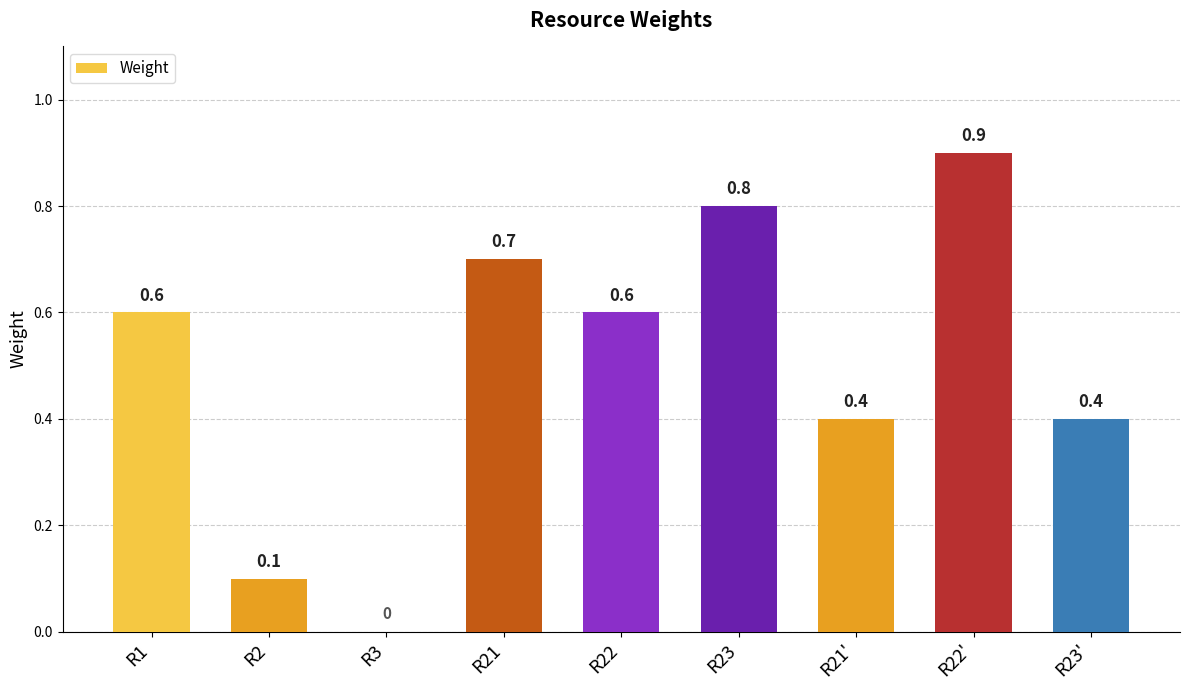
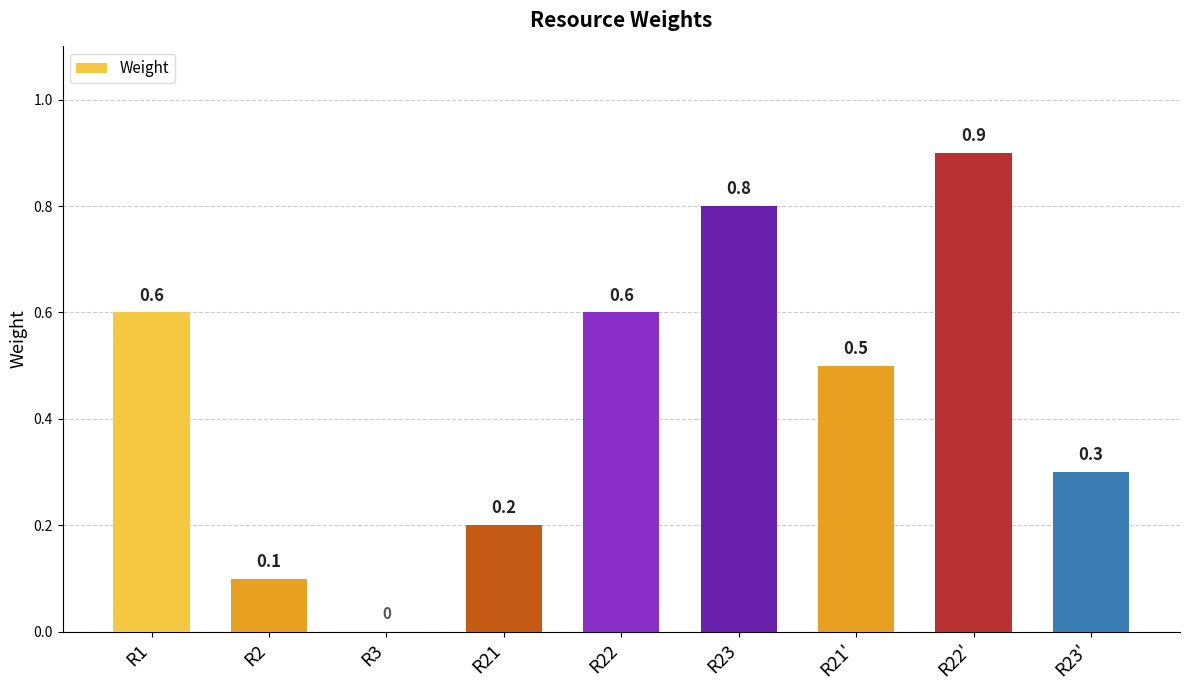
  {
    "R1": 0.6,
    "R2": 0.1,
    "R3": 0,
-   "R21": 0.7,
+   "R21": 0.2,
    "R22": 0.6,
    "R23": 0.8,
-   "R21'": 0.4,
+   "R21'": 0.5,
    "R22'": 0.9,
-   "R23'": 0.4
+   "R23'": 0.3
  }
